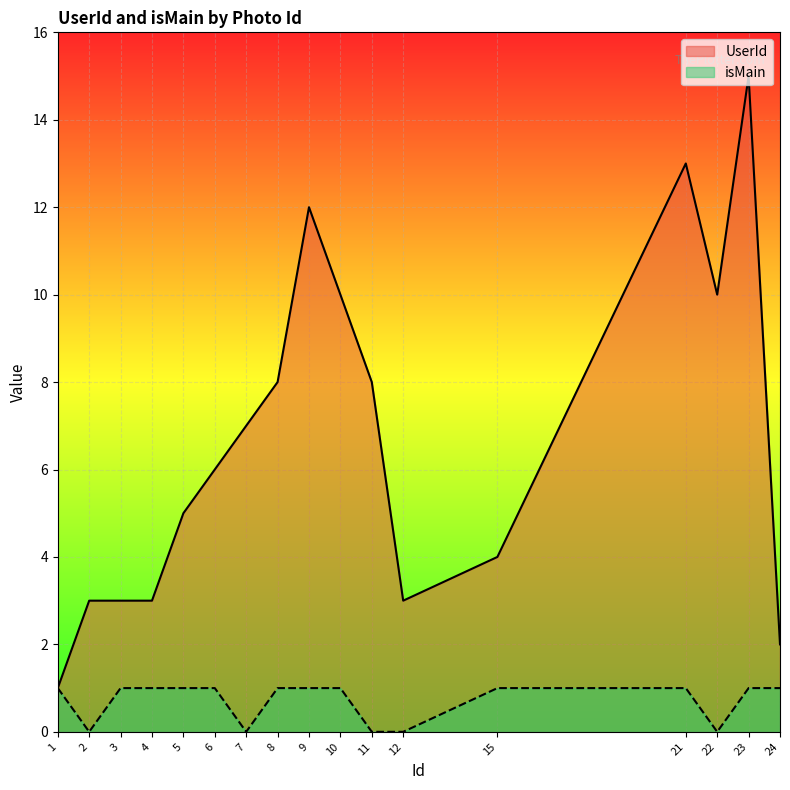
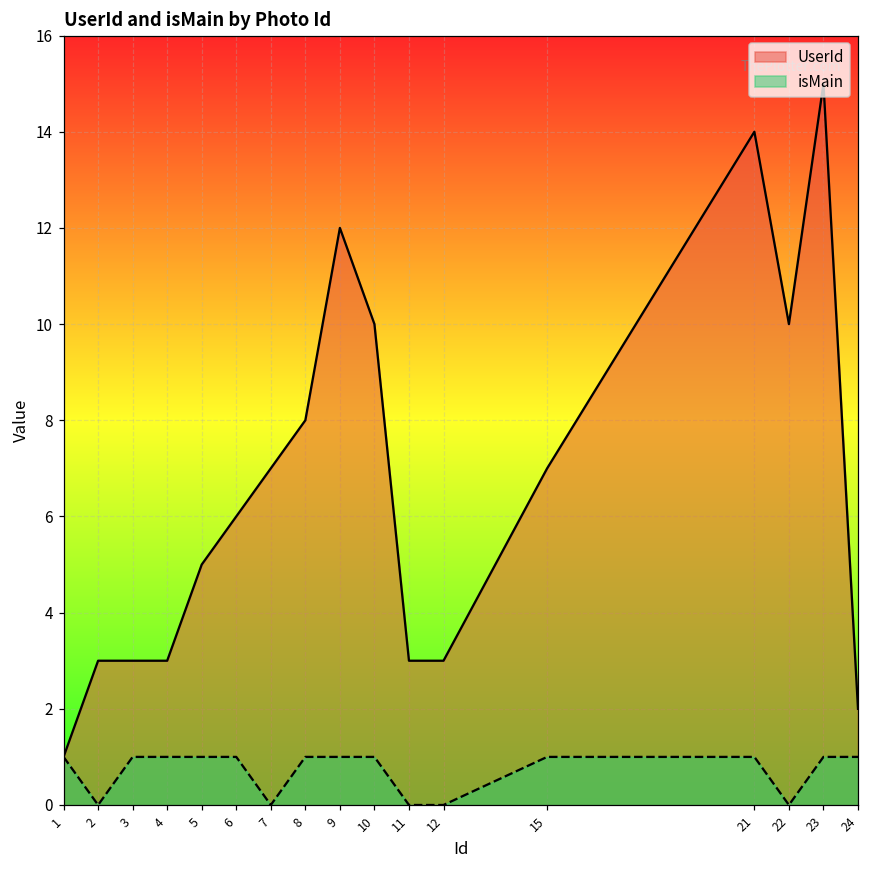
  {
    "UserId": {
      "2": 3,
      "3": 3,
      "4": 3,
      "5": 5,
      "6": 6,
      "7": 7,
      "8": 8,
      "9": 12,
      "10": 10,
-     "11": 8,
+     "11": 3,
      "12": 3,
-     "15": 4,
-     "21": 13,
+     "15": 7,
+     "21": 14,
      "22": 10,
      "24": 2
    },
    "isMain": {
      "2": 0,
      "3": 1,
      "4": 1,
      "5": 1,
      "6": 1,
      "7": 0,
      "8": 1,
      "9": 1,
      "10": 1,
      "11": 0,
      "12": 0,
      "15": 1,
      "21": 1,
      "22": 0,
      "23": 1,
      "24": 1
    }
  }
